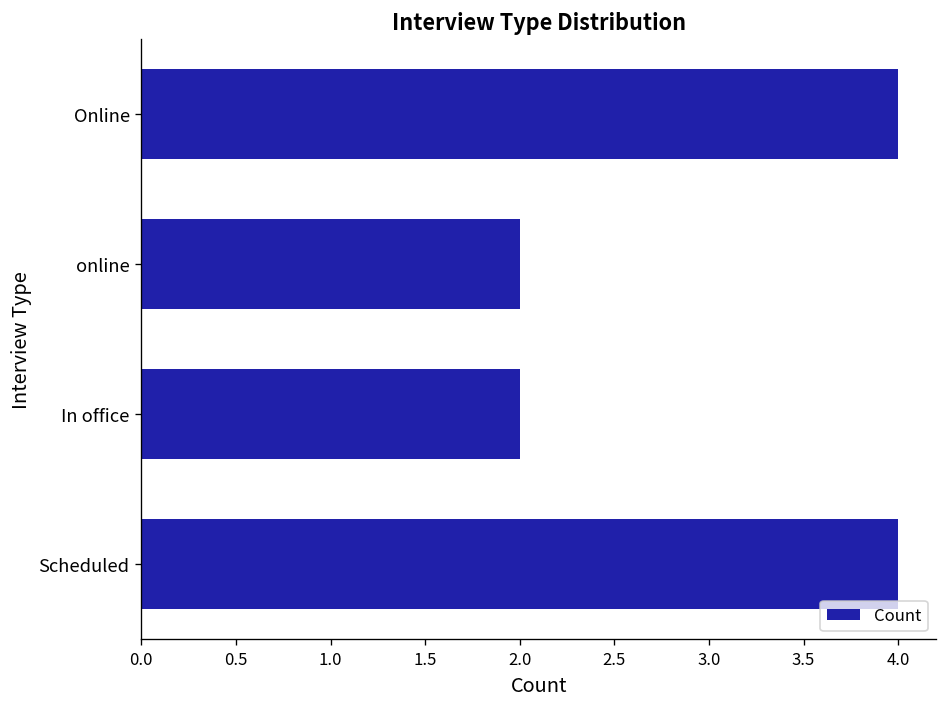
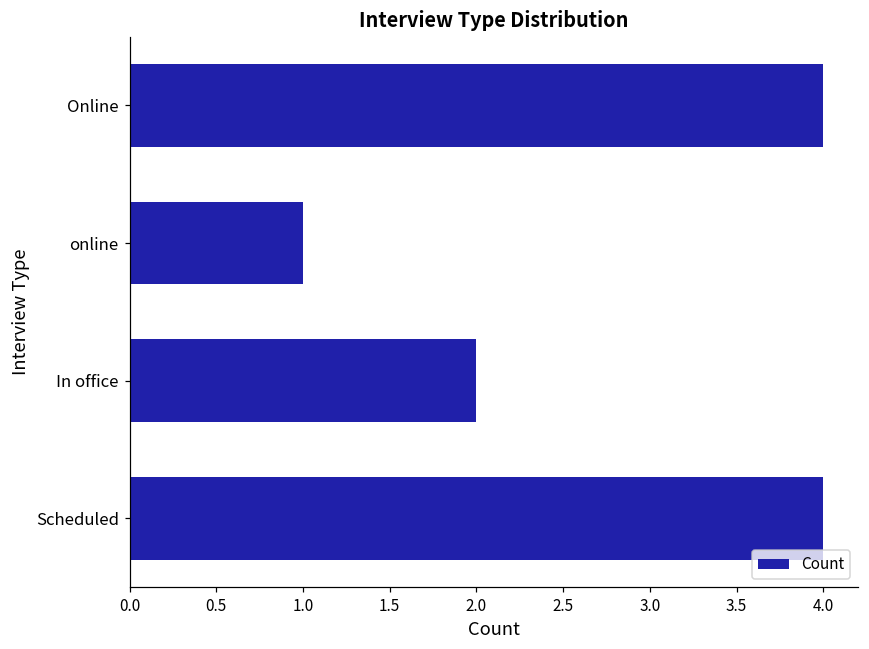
  {
    "Online": 4,
-   "online": 2,
+   "online": 1,
    "In office": 2,
    "Scheduled": 4
  }
